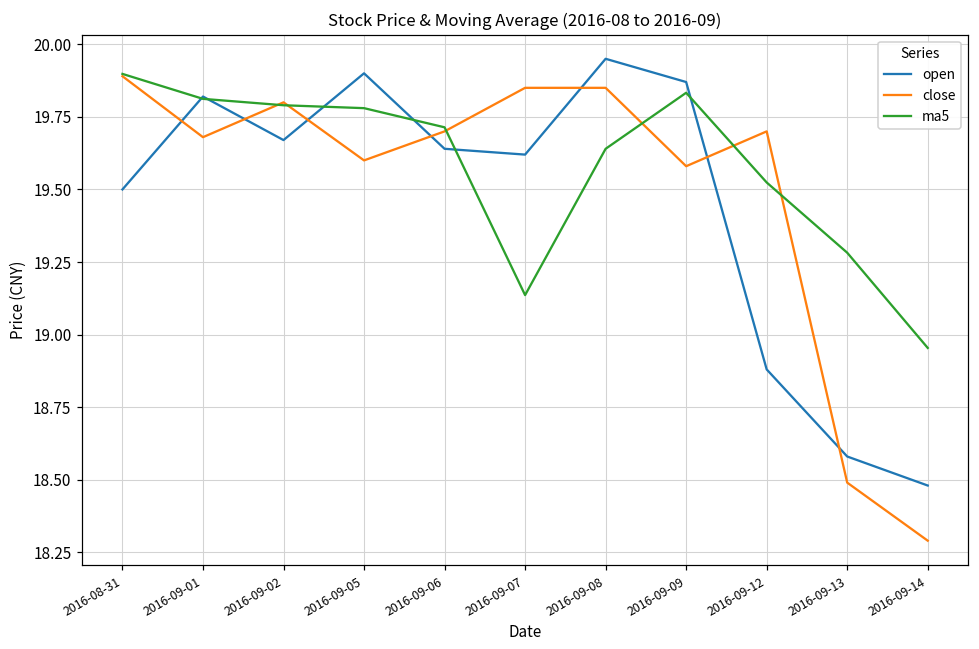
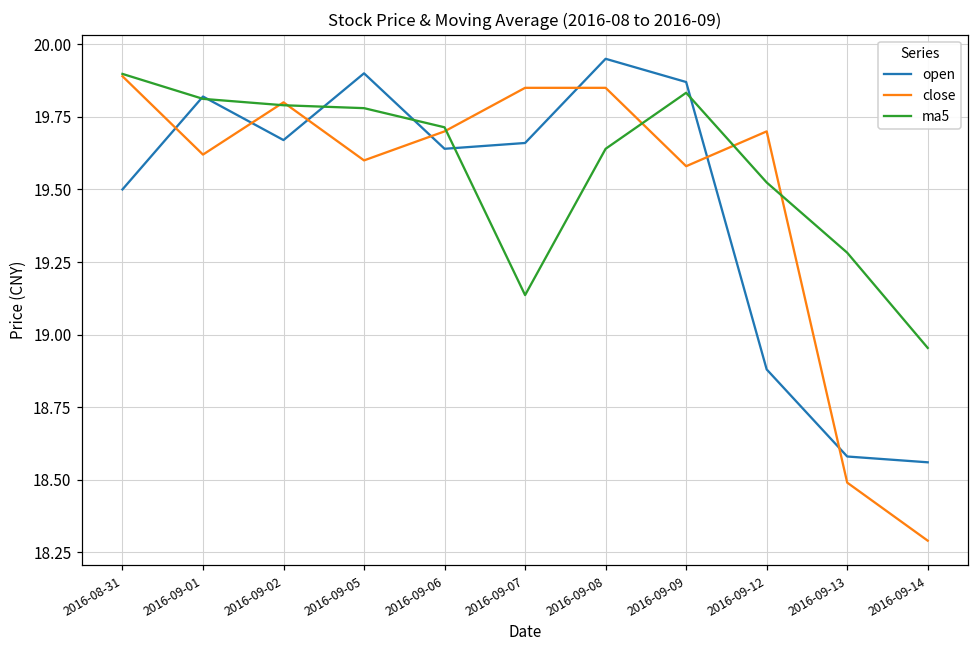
  {
    "open": {
      "2016-08-31": 19.50,
      "2016-09-02": 19.67,
      "2016-09-05": 19.90,
      "2016-09-06": 19.64,
-     "2016-09-07": 19.62,
+     "2016-09-07": 19.66,
      "2016-09-08": 19.95,
      "2016-09-09": 19.87,
      "2016-09-12": 18.88,
      "2016-09-13": 18.58,
-     "2016-09-14": 18.48
+     "2016-09-14": 18.56
    },
    "close": {
-     "2016-09-01": 19.68,
+     "2016-09-01": 19.62,
      "2016-09-02": 19.80,
      "2016-09-05": 19.60,
      "2016-09-06": 19.70,
      "2016-09-07": 19.85,
      "2016-09-08": 19.85,
      "2016-09-09": 19.58,
      "2016-09-12": 19.70,
      "2016-09-13": 18.49,
      "2016-09-14": 18.29
    },
    "ma5": {
      "2016-09-02": 19.79,
      "2016-09-05": 19.78,
      "2016-09-06": 19.71,
      "2016-09-07": 19.14,
      "2016-09-08": 19.64,
      "2016-09-09": 19.83,
      "2016-09-12": 19.52,
      "2016-09-13": 19.28,
      "2016-09-14": 18.95
    }
  }
